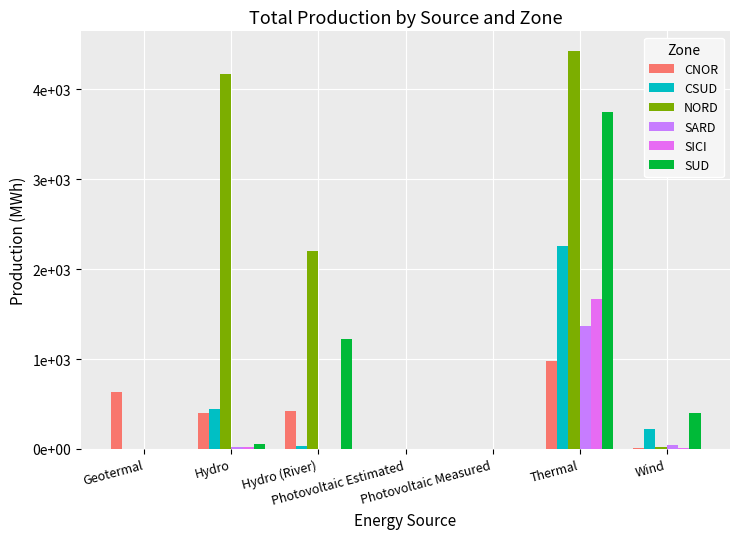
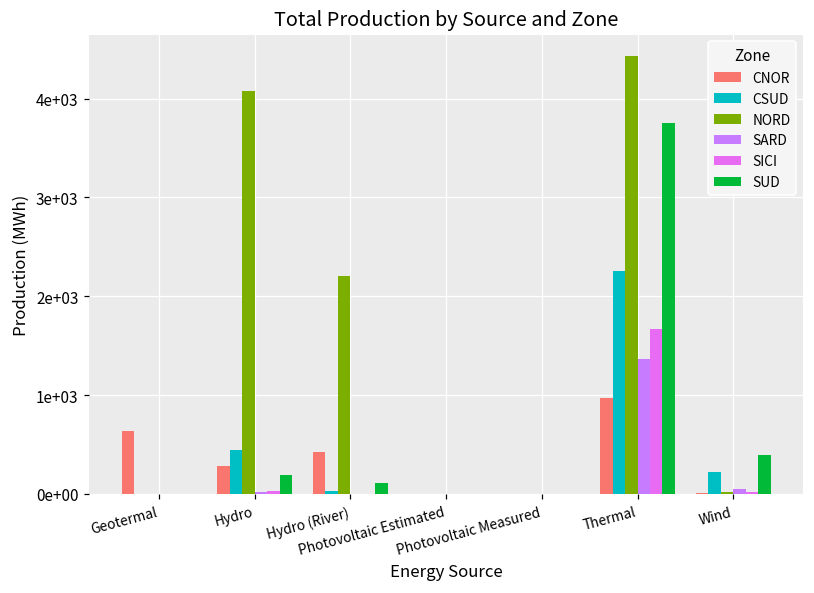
  {
    "CNOR": {
      "Geotermal": 600,
-     "Hydro": 400,
+     "Hydro": 300,
      "Hydro (River)": 400,
      "Photovoltaic Estimated": 0,
      "Photovoltaic Measured": 0,
      "Thermal": 1000
    },
    "CSUD": {
      "Geotermal": 0,
      "Hydro": 400,
      "Hydro (River)": 0,
      "Photovoltaic Estimated": 0,
      "Photovoltaic Measured": 0,
      "Thermal": 2300,
      "Wind": 200
    },
    "NORD": {
      "Geotermal": 0,
-     "Hydro": 4200,
+     "Hydro": 4100,
      "Hydro (River)": 2200,
      "Photovoltaic Estimated": 0,
      "Photovoltaic Measured": 0,
      "Thermal": 4400
    },
    "SUD": {
      "Geotermal": 0,
-     "Hydro": 100,
-     "Hydro (River)": 1200,
+     "Hydro": 200,
+     "Hydro (River)": 100,
      "Photovoltaic Estimated": 0,
      "Photovoltaic Measured": 0,
      "Thermal": 3800,
      "Wind": 400
    }
  }
